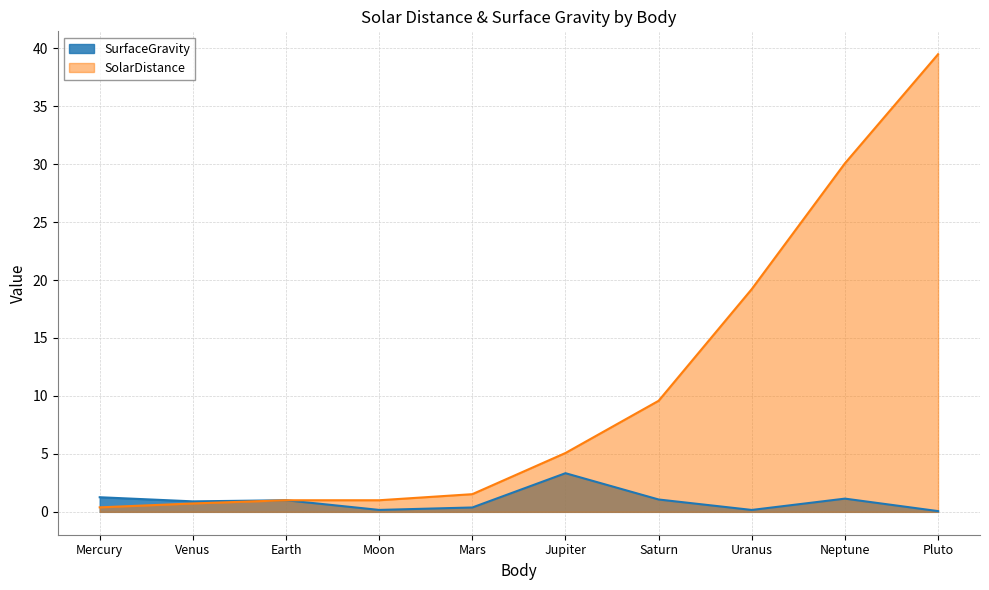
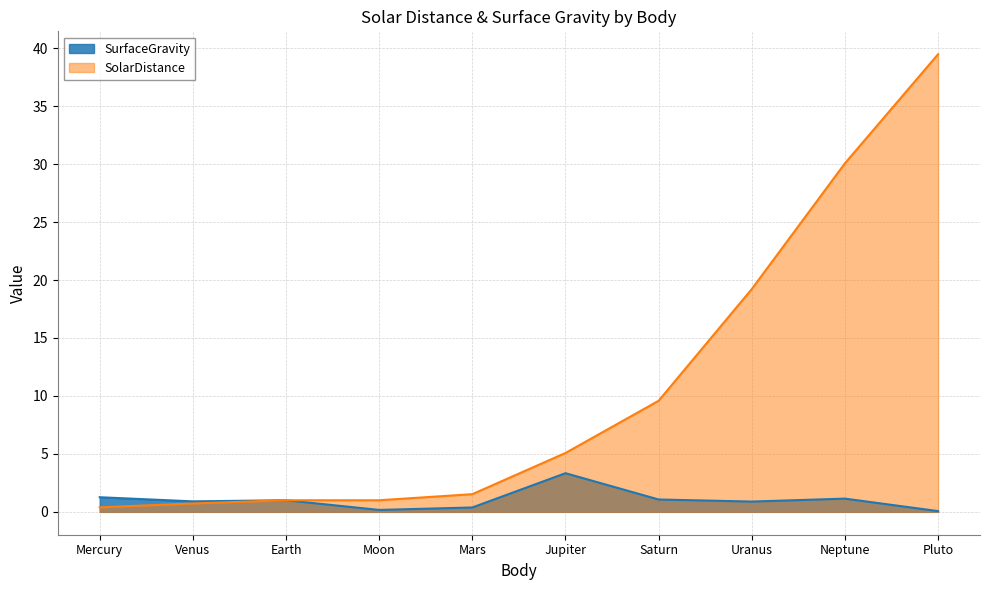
  {
    "SurfaceGravity": {
      "Mercury": 1.3,
      "Moon": 0.2,
      "Mars": 0.4,
      "Jupiter": 3.3,
      "Saturn": 1.1,
-     "Uranus": 0.2,
+     "Uranus": 0.9,
      "Neptune": 1.1,
      "Pluto": 0.1
    },
    "SolarDistance": {
      "Mercury": 0.4,
      "Moon": 1.0,
      "Mars": 1.5,
      "Jupiter": 5.1,
      "Saturn": 9.6,
      "Uranus": 19.2,
      "Neptune": 30.1,
      "Pluto": 39.5
    }
  }
